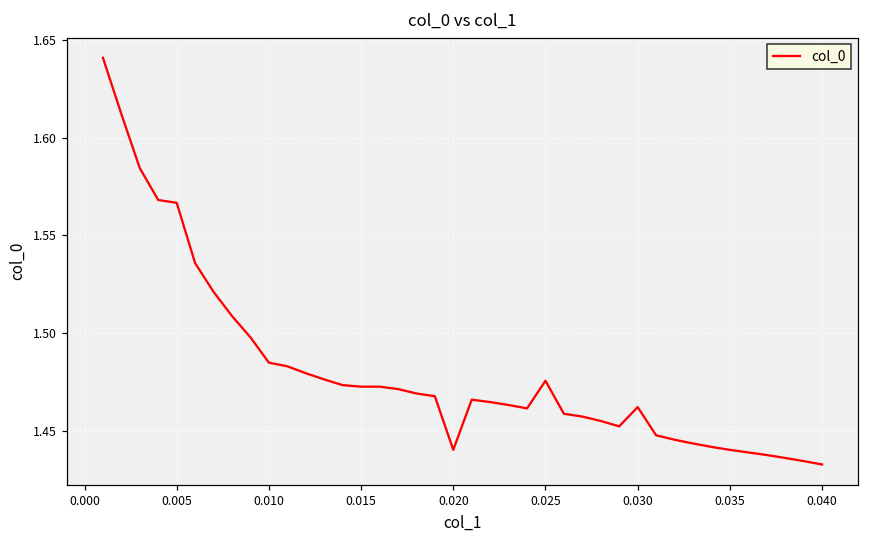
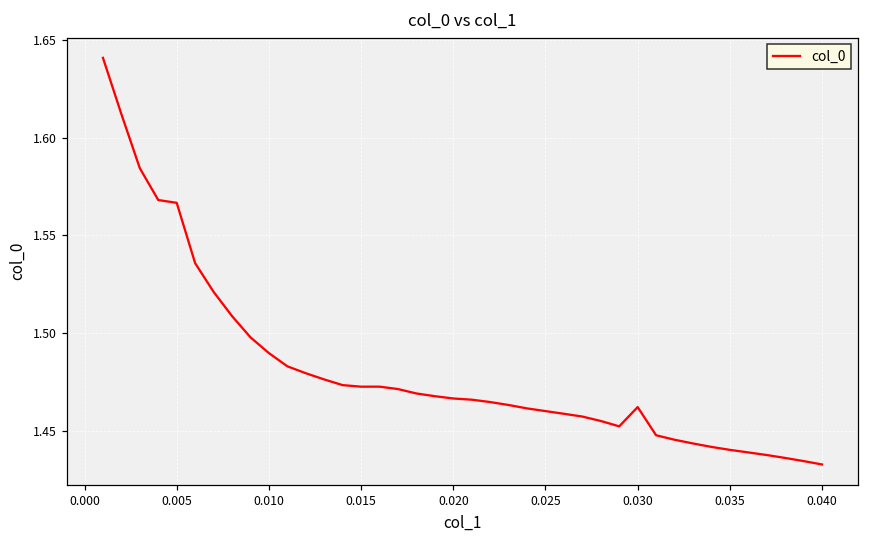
  {
    "0.005": 1.567,
-   "0.010": 1.485,
+   "0.010": 1.490,
    "0.015": 1.473,
-   "0.020": 1.441,
-   "0.025": 1.476,
+   "0.020": 1.467,
+   "0.025": 1.460,
    "0.030": 1.462,
    "0.035": 1.441,
    "0.040": 1.433
  }
